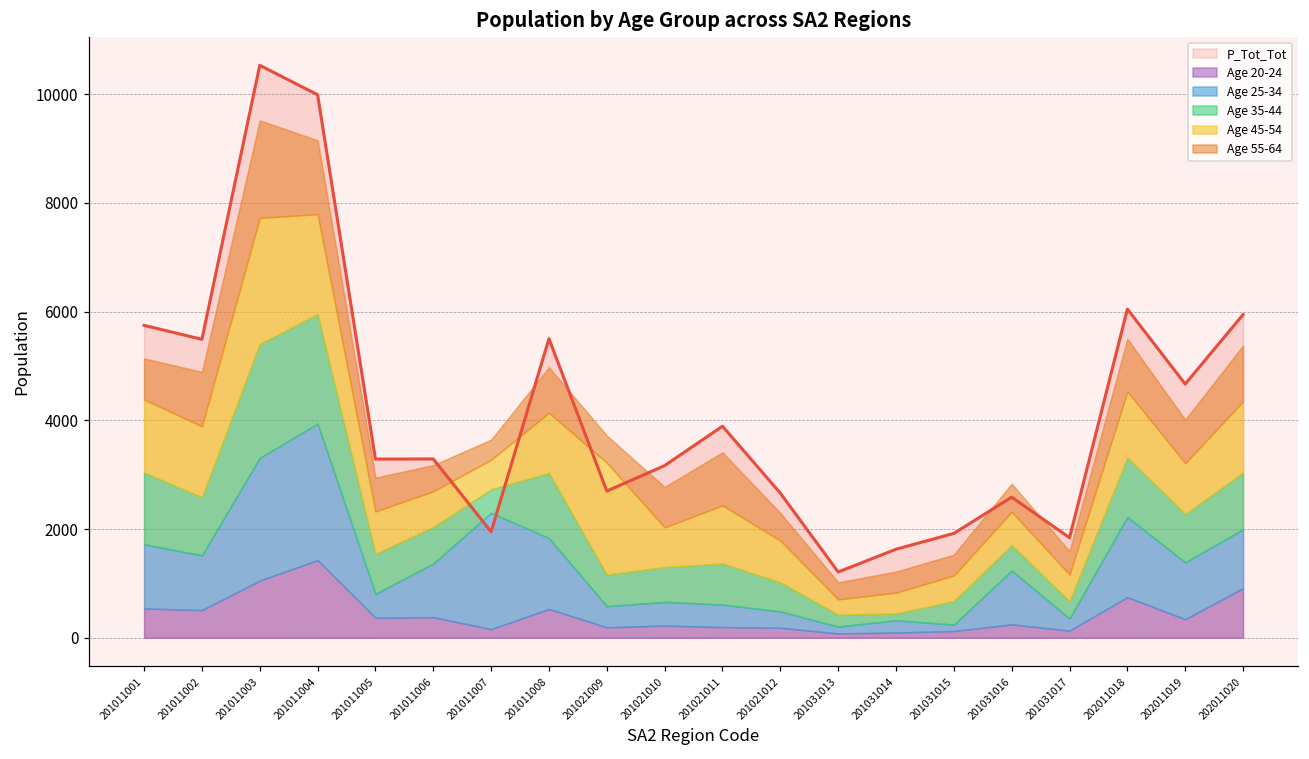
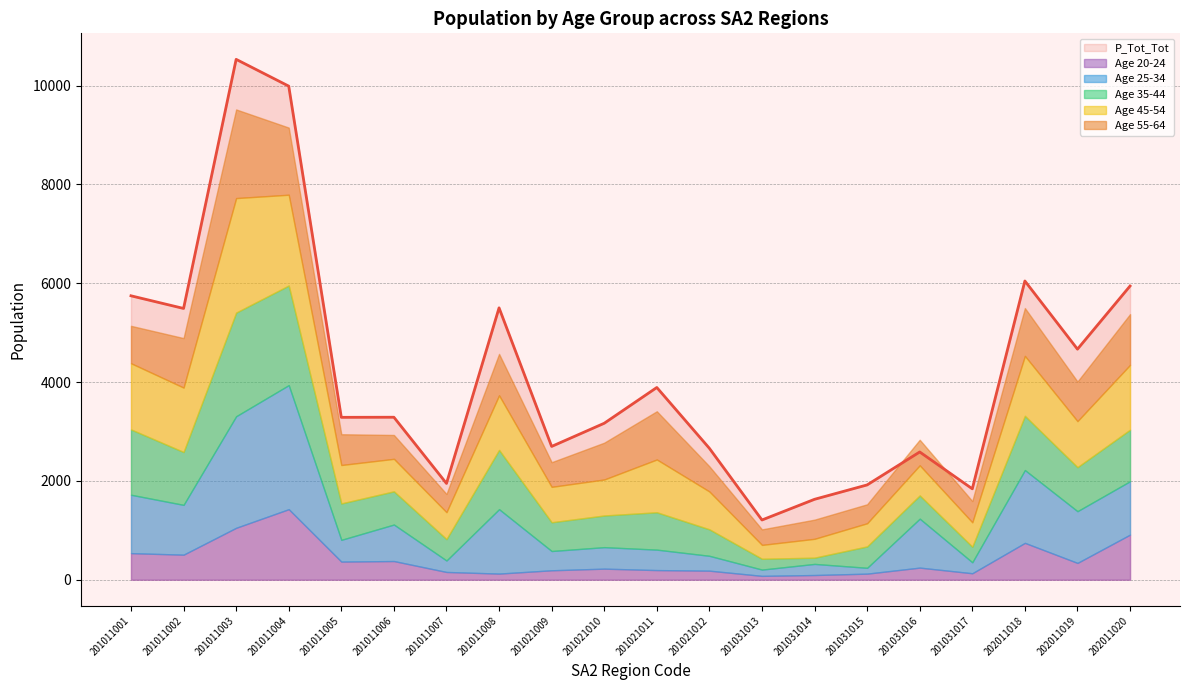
  {
    "Age 20-24": {
      "201011001": 500,
      "201011002": 500,
      "201011003": 1100,
      "201011004": 1400,
      "201011005": 400,
      "201011006": 400,
      "201011007": 200,
-     "201011008": 500,
+     "201011008": 100,
      "201021009": 200,
      "201021010": 200,
      "201021011": 200,
      "201021012": 200,
      "201031013": 100,
      "201031014": 100,
      "201031015": 100,
      "201031016": 200,
      "201031017": 100,
      "202011018": 700,
      "202011019": 300,
      "202011020": 900
    },
    "Age 25-34": {
      "201011001": 1200,
      "201011002": 1000,
      "201011003": 2300,
      "201011004": 2500,
      "201011005": 400,
-     "201011006": 1000,
-     "201011007": 2100,
+     "201011006": 700,
+     "201011007": 200,
      "201011008": 1300,
      "201021009": 400,
      "201021010": 400,
      "201021011": 400,
      "201021012": 300,
      "201031013": 100,
      "201031014": 200,
      "201031015": 100,
      "201031016": 1000,
      "201031017": 200,
      "202011018": 1500,
      "202011019": 1000,
      "202011020": 1100
    },
    "Age 35-44": {
      "201011001": 1300,
      "201011002": 1100,
      "201011003": 2100,
      "201011004": 2000,
      "201011005": 700,
      "201011006": 700,
      "201011007": 400,
      "201011008": 1200,
      "201021009": 600,
      "201021010": 600,
      "201021011": 800,
      "201021012": 500,
      "201031013": 200,
      "201031014": 100,
      "201031015": 400,
      "201031016": 500,
      "201031017": 300,
      "202011018": 1100,
      "202011019": 900,
      "202011020": 1000
    },
    "Age 45-54": {
      "201011001": 1300,
      "201011002": 1300,
      "201011003": 2300,
      "201011004": 1800,
      "201011005": 800,
      "201011006": 700,
      "201011007": 500,
      "201011008": 1100,
-     "201021009": 2100,
+     "201021009": 700,
      "201021010": 700,
      "201021011": 1100,
      "201021012": 800,
      "201031013": 300,
      "201031014": 400,
      "201031015": 500,
      "201031016": 600,
      "201031017": 500,
      "202011018": 1200,
      "202011019": 900,
      "202011020": 1300
    }
  }
